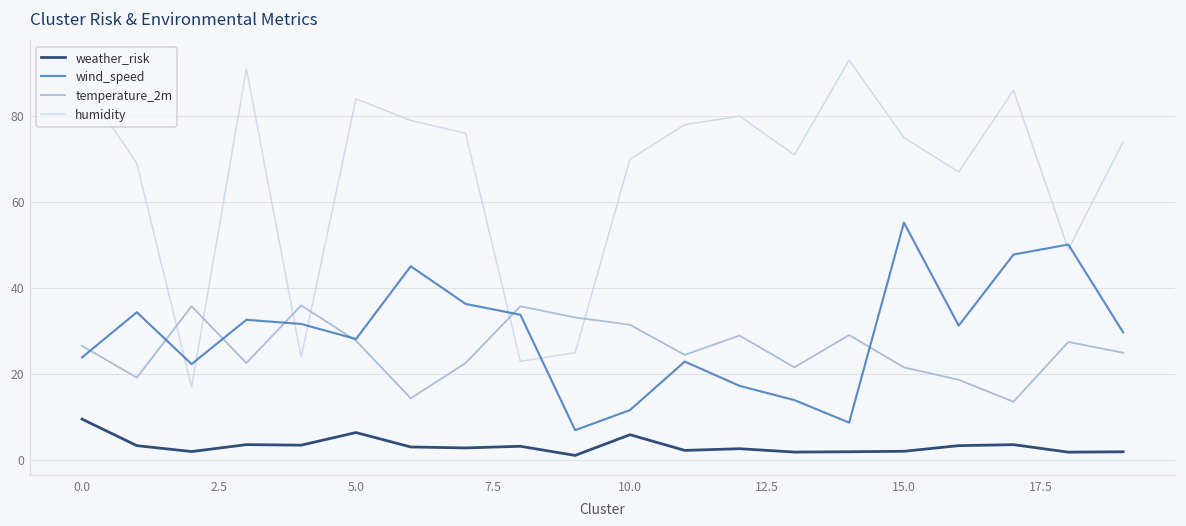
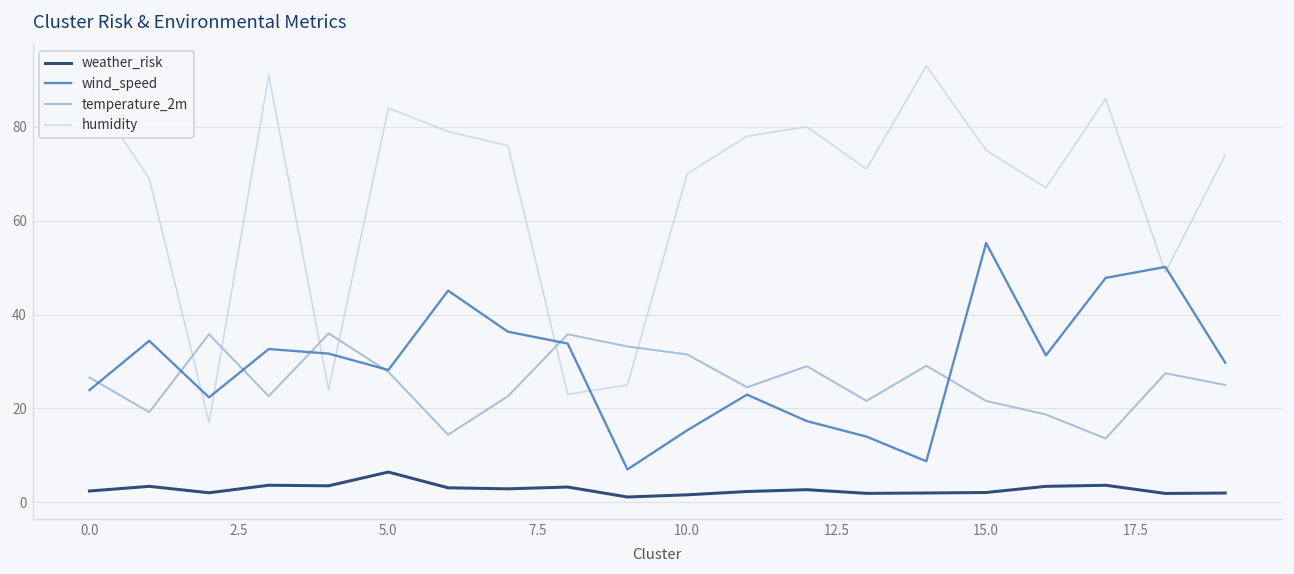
  {
    "weather_risk": {
-     "0.0": 10,
+     "0.0": 2,
      "5.0": 6,
-     "10.0": 6,
+     "10.0": 2,
      "15.0": 2
    },
    "wind_speed": {
      "0.0": 24,
-     "10.0": 12,
+     "10.0": 15,
      "15.0": 55
    }
  }
